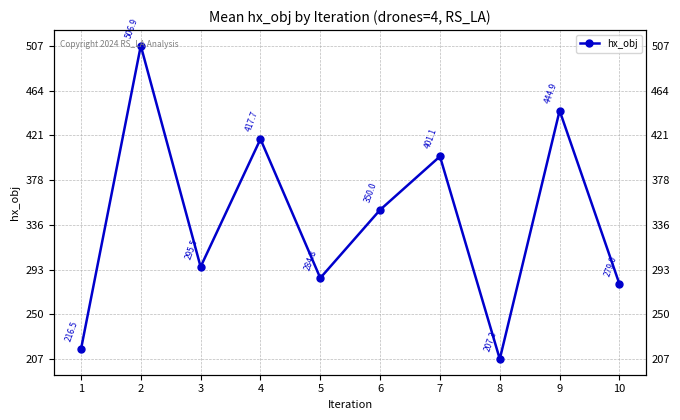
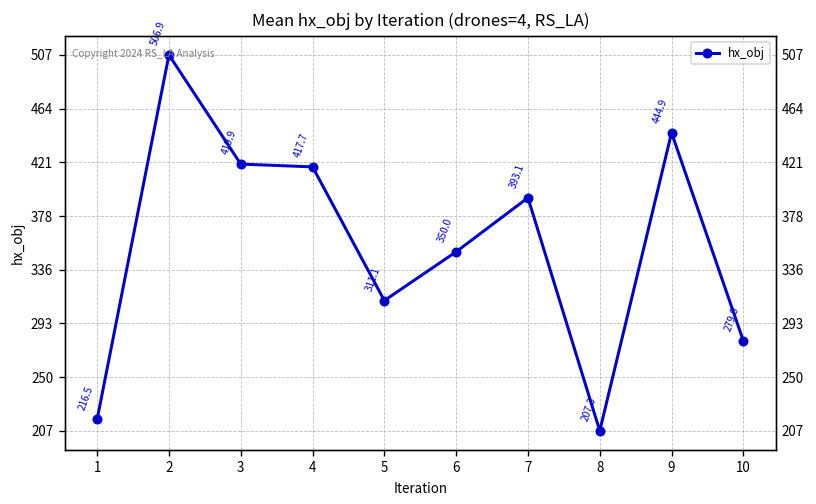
  {
    "1": 216.5,
    "2": 506.9,
-   "3": 295.5,
+   "3": 419.9,
    "4": 417.7,
-   "5": 284.8,
+   "5": 311.1,
    "6": 350.0,
-   "7": 401.1,
+   "7": 393.1,
    "8": 207.3,
    "9": 444.9,
    "10": 279.0
  }
